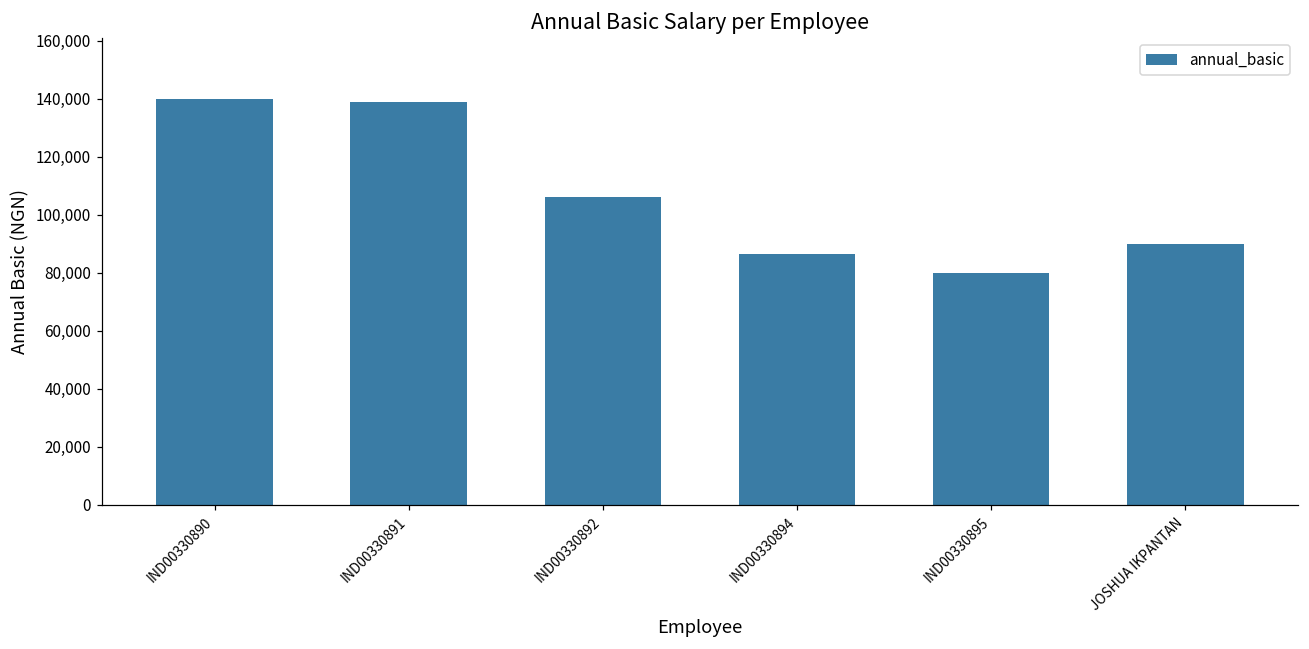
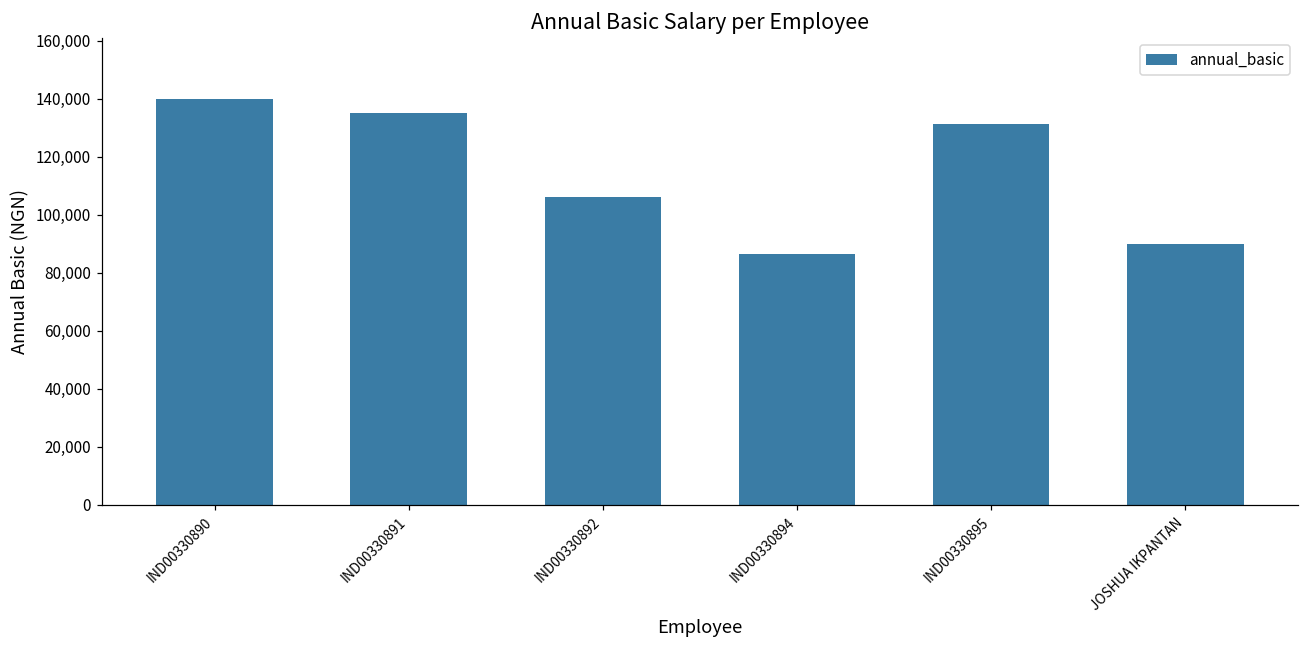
  {
    "IND00330890": "140,000",
-   "IND00330891": "139,000",
+   "IND00330891": "135,000",
    "IND00330892": "106,000",
    "IND00330894": "86,000",
-   "IND00330895": "80,000",
+   "IND00330895": "131,000",
    "JOSHUA IKPANTAN": "90,000"
  }
